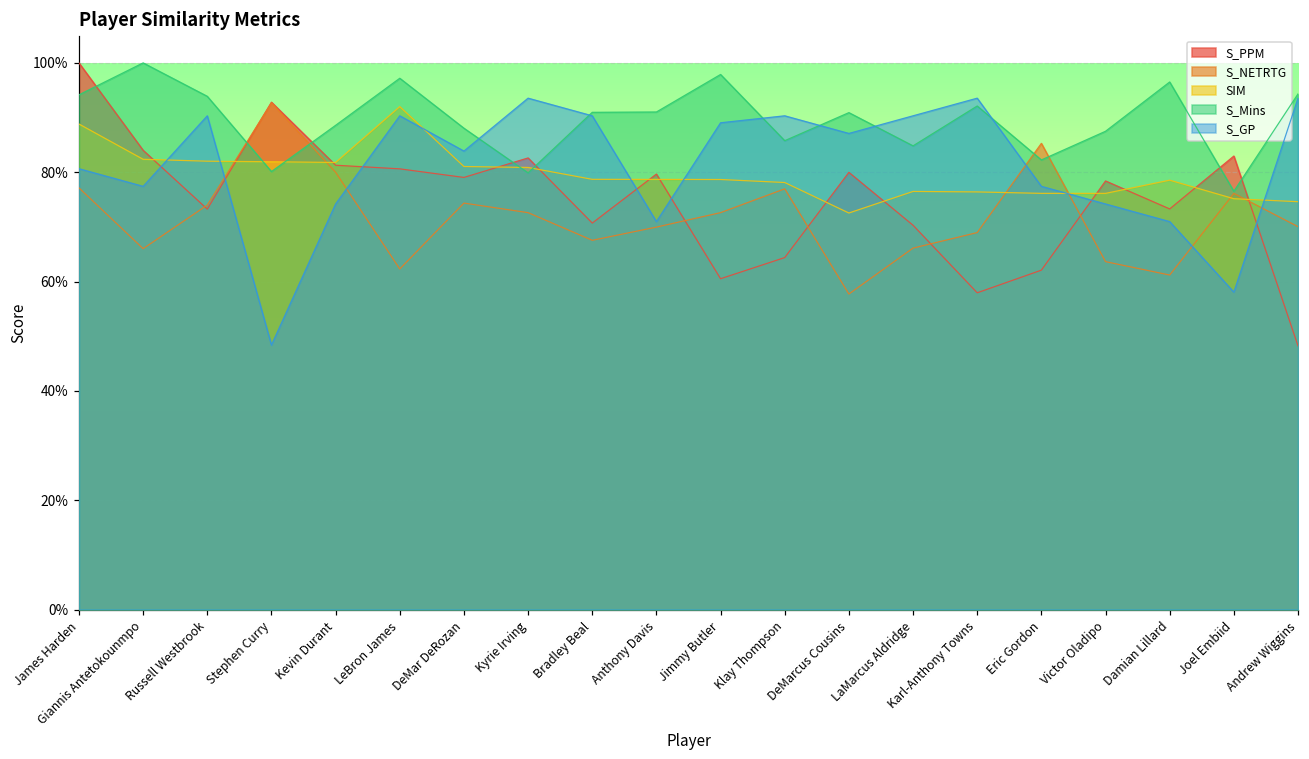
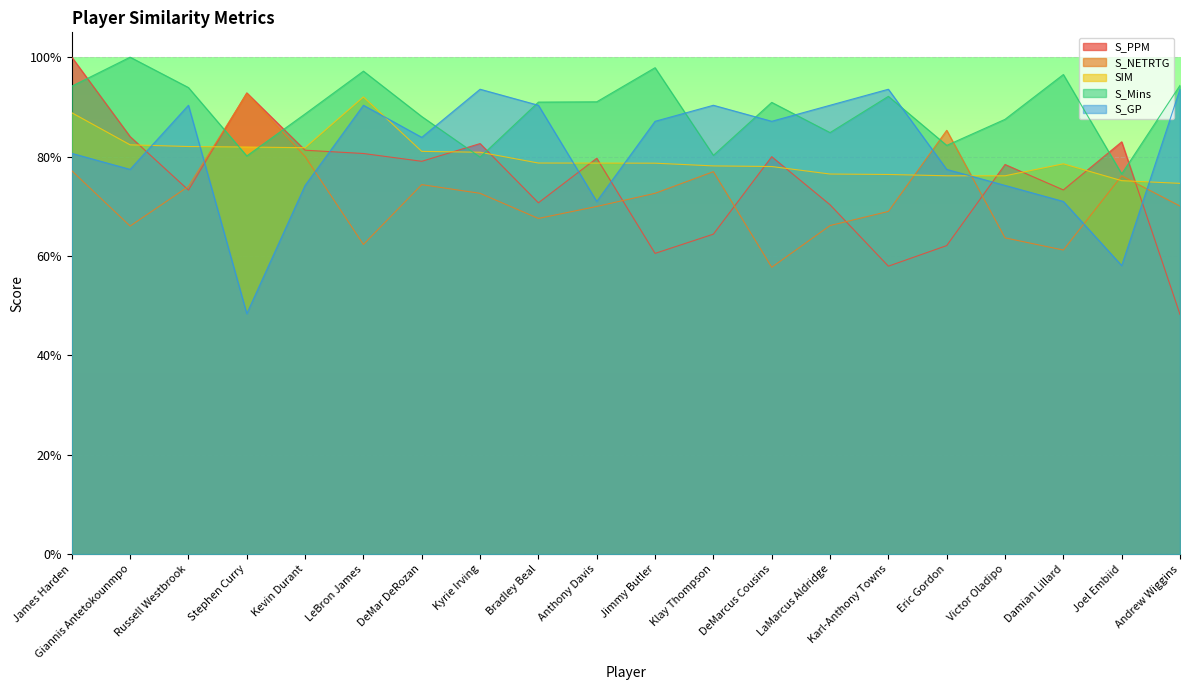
  {
    "SIM": {
      "James Harden": "89%",
      "Giannis Antetokounmpo": "82%",
      "Russell Westbrook": "82%",
      "Stephen Curry": "82%",
      "LeBron James": "92%",
      "DeMar DeRozan": "81%",
      "Kyrie Irving": "81%",
      "Bradley Beal": "79%",
      "Anthony Davis": "79%",
      "Jimmy Butler": "79%",
      "Klay Thompson": "78%",
-     "DeMarcus Cousins": "73%",
+     "DeMarcus Cousins": "78%",
      "LaMarcus Aldridge": "76%",
      "Karl-Anthony Towns": "76%",
      "Eric Gordon": "76%",
      "Victor Oladipo": "76%",
      "Damian Lillard": "79%",
      "Joel Embiid": "75%",
      "Andrew Wiggins": "75%"
    },
    "S_Mins": {
      "James Harden": "94%",
      "Giannis Antetokounmpo": "100%",
      "Russell Westbrook": "94%",
      "Stephen Curry": "80%",
      "Kevin Durant": "89%",
      "LeBron James": "97%",
      "DeMar DeRozan": "88%",
      "Kyrie Irving": "80%",
      "Bradley Beal": "91%",
      "Anthony Davis": "91%",
      "Jimmy Butler": "98%",
-     "Klay Thompson": "86%",
+     "Klay Thompson": "80%",
      "DeMarcus Cousins": "91%",
      "LaMarcus Aldridge": "85%",
      "Karl-Anthony Towns": "92%",
      "Eric Gordon": "82%",
      "Victor Oladipo": "87%",
      "Damian Lillard": "97%",
      "Andrew Wiggins": "94%"
    },
    "S_GP": {
      "James Harden": "81%",
      "Giannis Antetokounmpo": "77%",
      "Russell Westbrook": "90%",
      "Stephen Curry": "48%",
      "Kevin Durant": "74%",
      "LeBron James": "90%",
      "DeMar DeRozan": "84%",
      "Kyrie Irving": "94%",
      "Bradley Beal": "90%",
      "Anthony Davis": "71%",
-     "Jimmy Butler": "89%",
+     "Jimmy Butler": "87%",
      "Klay Thompson": "90%",
      "DeMarcus Cousins": "87%",
      "LaMarcus Aldridge": "90%",
      "Karl-Anthony Towns": "94%",
      "Eric Gordon": "77%",
      "Victor Oladipo": "74%",
      "Damian Lillard": "71%",
      "Joel Embiid": "58%",
      "Andrew Wiggins": "94%"
    }
  }
